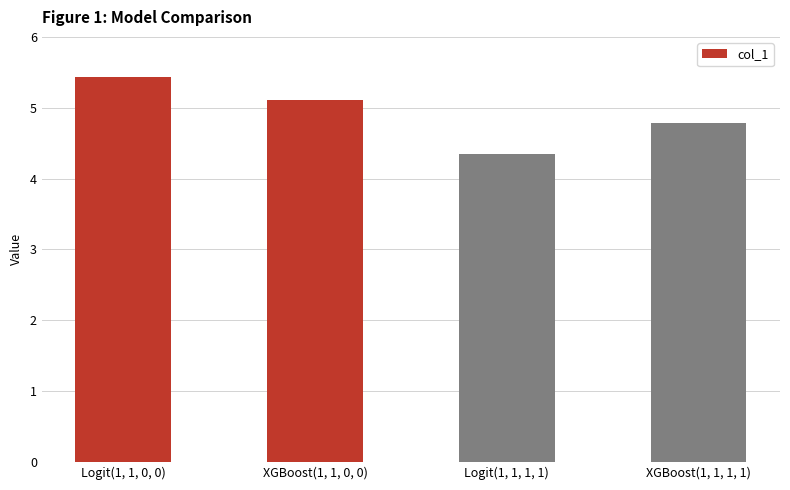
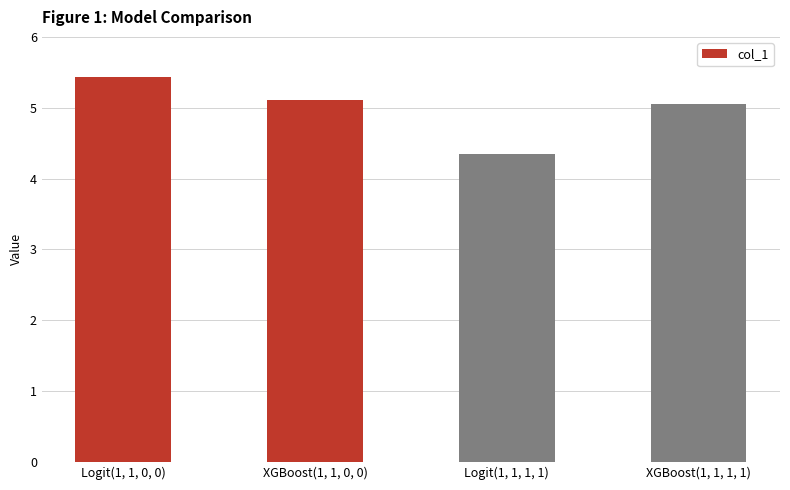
  {
    "Logit(1, 1, 0, 0)": 5.4,
    "XGBoost(1, 1, 0, 0)": 5.1,
    "Logit(1, 1, 1, 1)": 4.3,
-   "XGBoost(1, 1, 1, 1)": 4.8
+   "XGBoost(1, 1, 1, 1)": 5.1
  }
